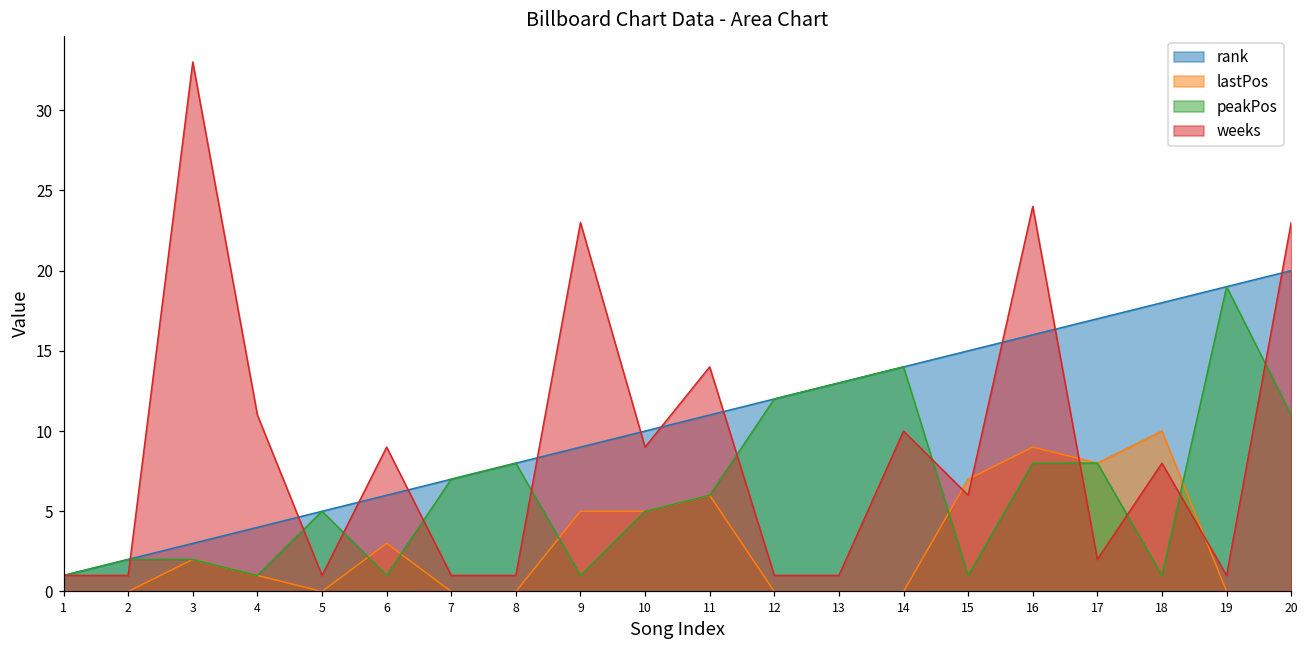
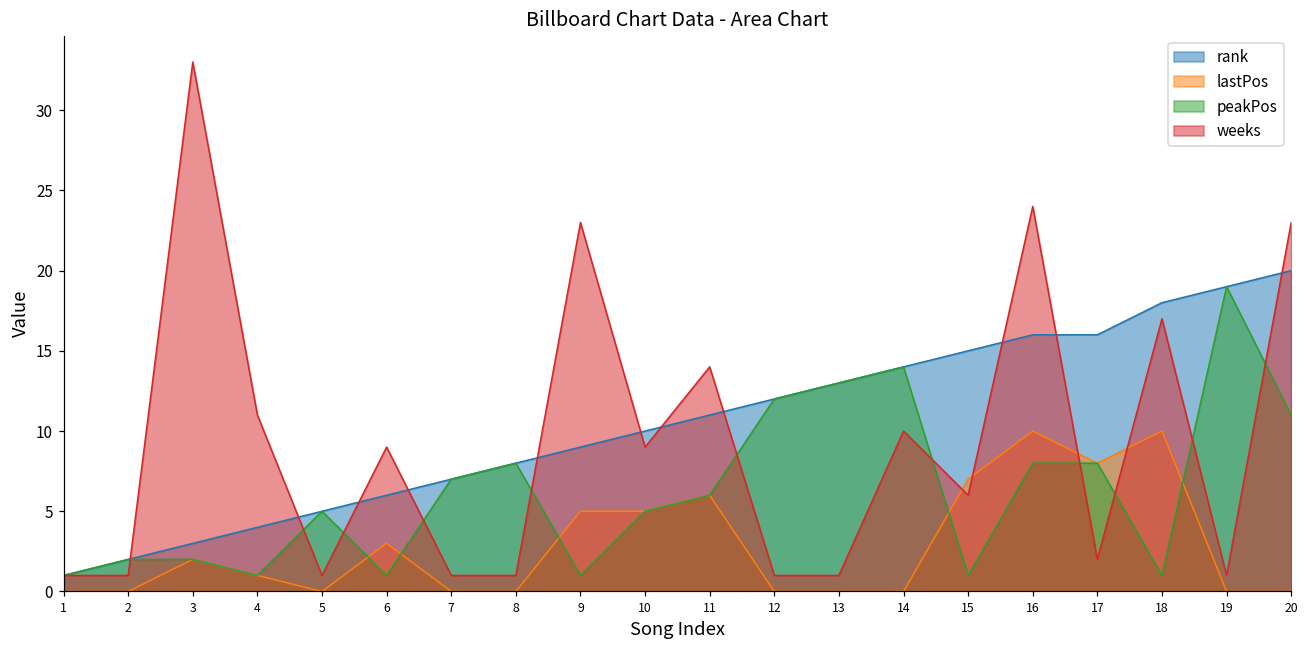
  {
    "rank": {
      "3": 3,
      "4": 4,
      "6": 6,
      "9": 9,
      "10": 10,
      "11": 11,
      "15": 15,
      "16": 16,
-     "17": 17,
+     "17": 16,
      "18": 18,
      "20": 20
    },
    "lastPos": {
      "1": 0,
      "2": 0,
      "5": 0,
      "6": 3,
      "7": 0,
      "8": 0,
      "9": 5,
      "12": 0,
      "13": 0,
      "14": 0,
      "15": 7,
-     "16": 9,
+     "16": 10,
      "18": 10,
      "19": 0,
      "20": 0
    },
    "peakPos": {
      "6": 1,
      "9": 1,
      "15": 1,
      "16": 8,
      "18": 1,
      "20": 11
    },
    "weeks": {
      "2": 1,
      "3": 33,
      "4": 11,
      "5": 1,
      "6": 9,
      "7": 1,
      "8": 1,
      "9": 23,
      "10": 9,
      "11": 14,
      "12": 1,
      "13": 1,
      "14": 10,
      "15": 6,
      "16": 24,
      "17": 2,
-     "18": 8,
+     "18": 17,
      "19": 1,
      "20": 23
    }
  }
